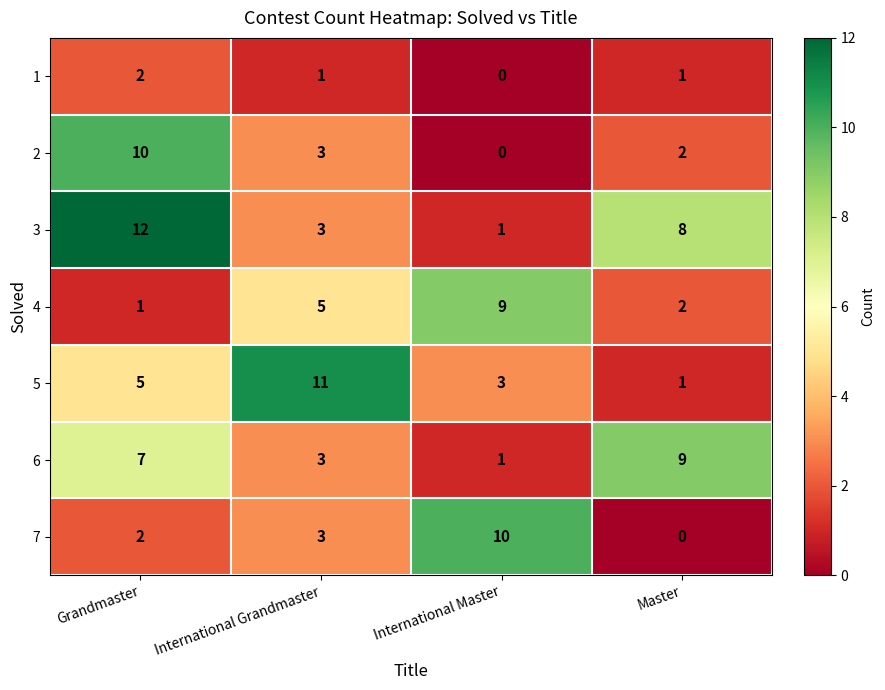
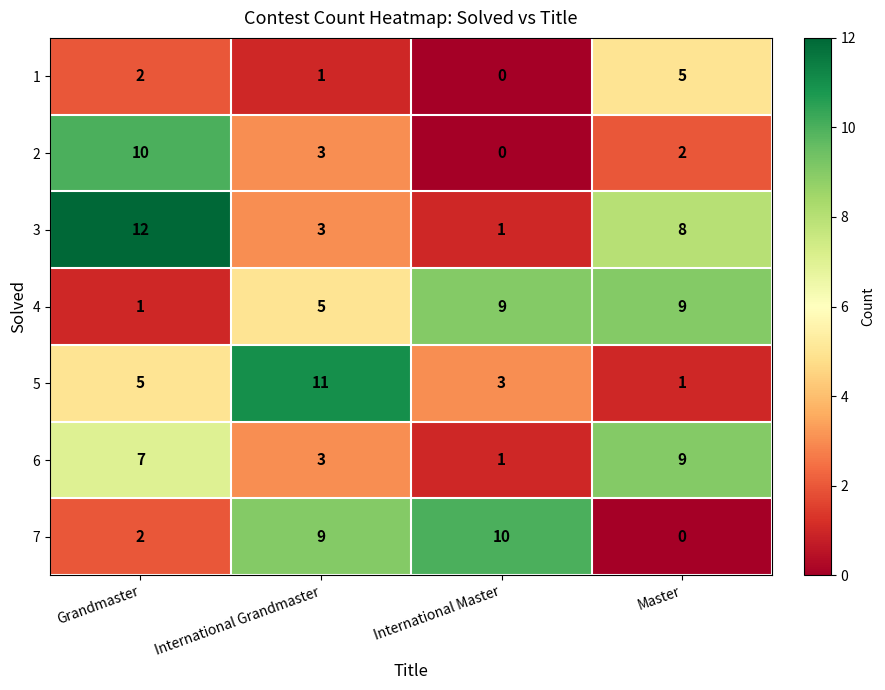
  {
    "1": {
      "Grandmaster": 2,
      "International Grandmaster": 1,
      "International Master": 0,
-     "Master": 1
+     "Master": 5
    },
    "2": {
      "Grandmaster": 10,
      "International Grandmaster": 3,
      "International Master": 0,
      "Master": 2
    },
    "3": {
      "Grandmaster": 12,
      "International Grandmaster": 3,
      "International Master": 1,
      "Master": 8
    },
    "4": {
      "Grandmaster": 1,
      "International Grandmaster": 5,
      "International Master": 9,
-     "Master": 2
+     "Master": 9
    },
    "5": {
      "Grandmaster": 5,
      "International Grandmaster": 11,
      "International Master": 3,
      "Master": 1
    },
    "6": {
      "Grandmaster": 7,
      "International Grandmaster": 3,
      "International Master": 1,
      "Master": 9
    },
    "7": {
      "Grandmaster": 2,
-     "International Grandmaster": 3,
+     "International Grandmaster": 9,
      "International Master": 10,
      "Master": 0
    }
  }
